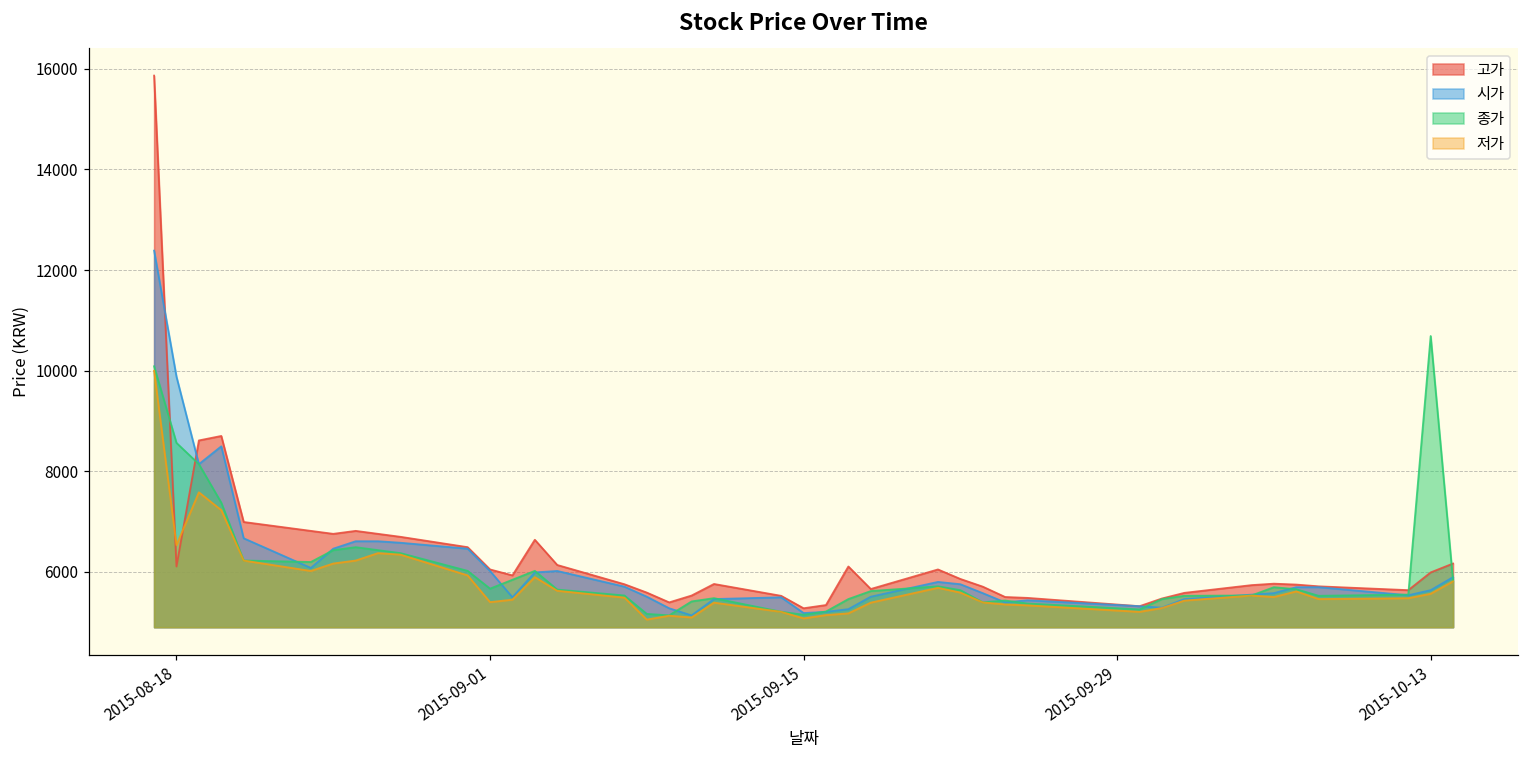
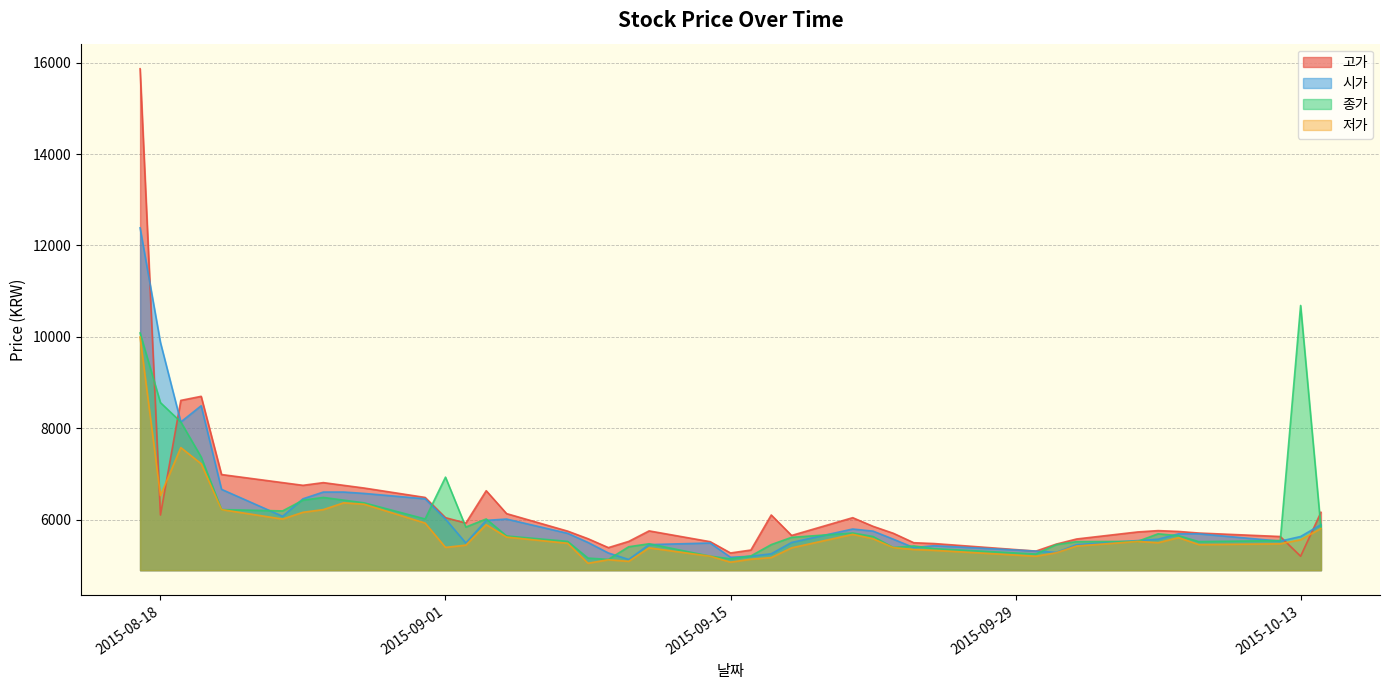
  {
    "고가": {
      "2015-08-18": 6100,
      "2015-09-15": 5300,
-     "2015-10-13": 6000
+     "2015-10-13": 5200
    },
    "시가": {
      "2015-08-18": 9900,
      "2015-10-13": 5600
    },
    "종가": {
      "2015-08-18": 8600,
-     "2015-09-01": 5700,
+     "2015-09-01": 6900,
      "2015-10-13": 10700
    },
    "저가": {
      "2015-08-18": 6500,
      "2015-09-01": 5400,
      "2015-09-15": 5100,
      "2015-10-13": 5600
    }
  }
